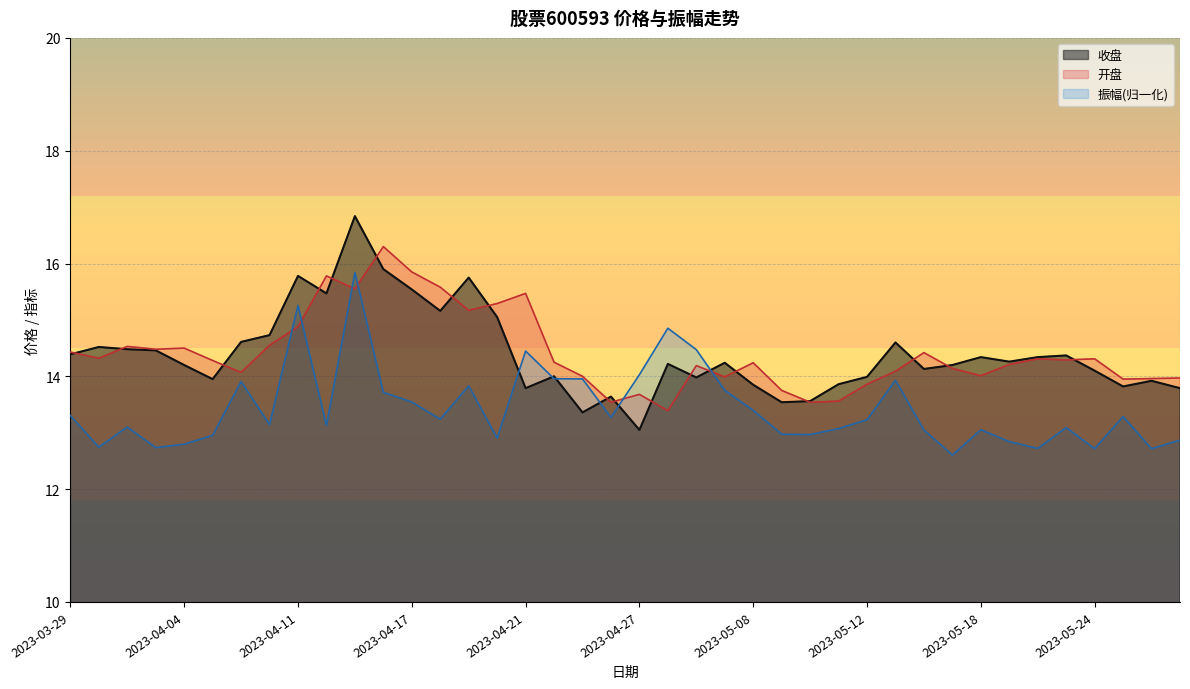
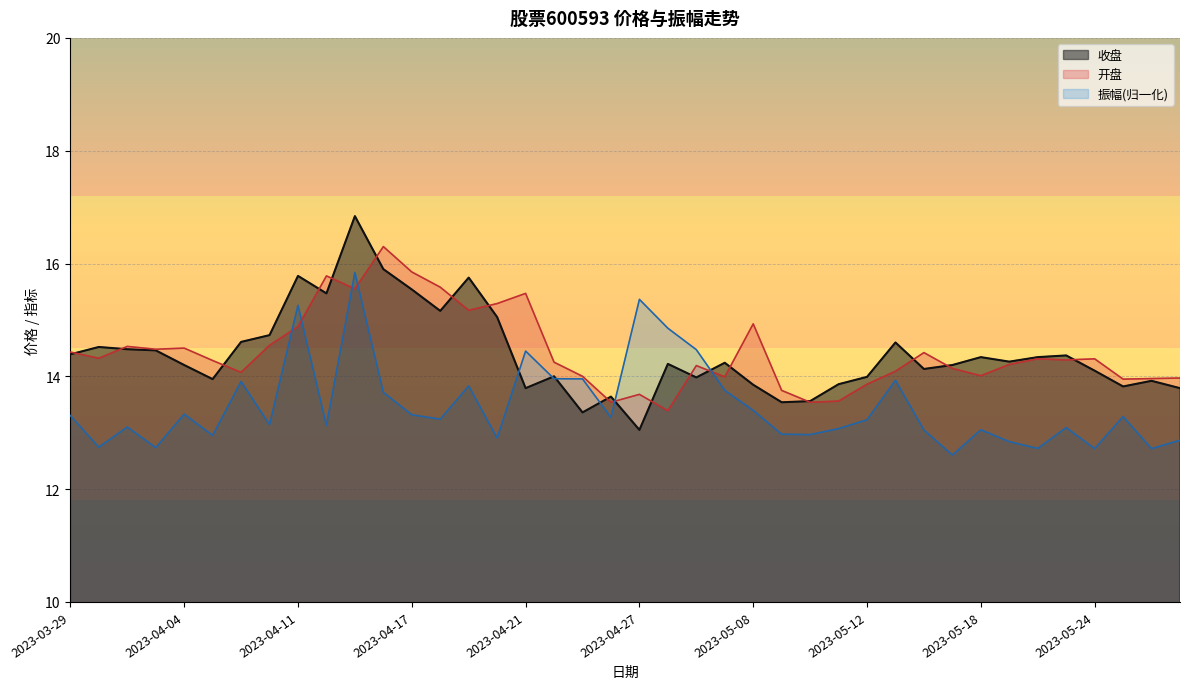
  {
    "收盘": {
      "2023-04-04": 14.2,
      "2023-04-11": 15.8,
      "2023-04-17": 15.5,
      "2023-04-21": 13.8,
      "2023-04-27": 13.1,
      "2023-05-08": 13.9,
      "2023-05-12": 14.0,
      "2023-05-18": 14.3,
      "2023-05-24": 14.1
    },
    "开盘": {
      "2023-04-04": 14.5,
      "2023-04-11": 14.9,
      "2023-04-17": 15.9,
      "2023-04-21": 15.5,
      "2023-04-27": 13.7,
-     "2023-05-08": 14.2,
+     "2023-05-08": 14.9,
      "2023-05-12": 13.9,
      "2023-05-18": 14.0,
      "2023-05-24": 14.3
    },
    "振幅(归一化)": {
      "2023-03-29": 13.3,
-     "2023-04-04": 12.8,
+     "2023-04-04": 13.3,
      "2023-04-11": 15.3,
-     "2023-04-17": 13.5,
+     "2023-04-17": 13.3,
      "2023-04-21": 14.4,
-     "2023-04-27": 14.0,
+     "2023-04-27": 15.4,
      "2023-05-08": 13.4,
      "2023-05-12": 13.2,
      "2023-05-18": 13.1,
      "2023-05-24": 12.7
    }
  }
